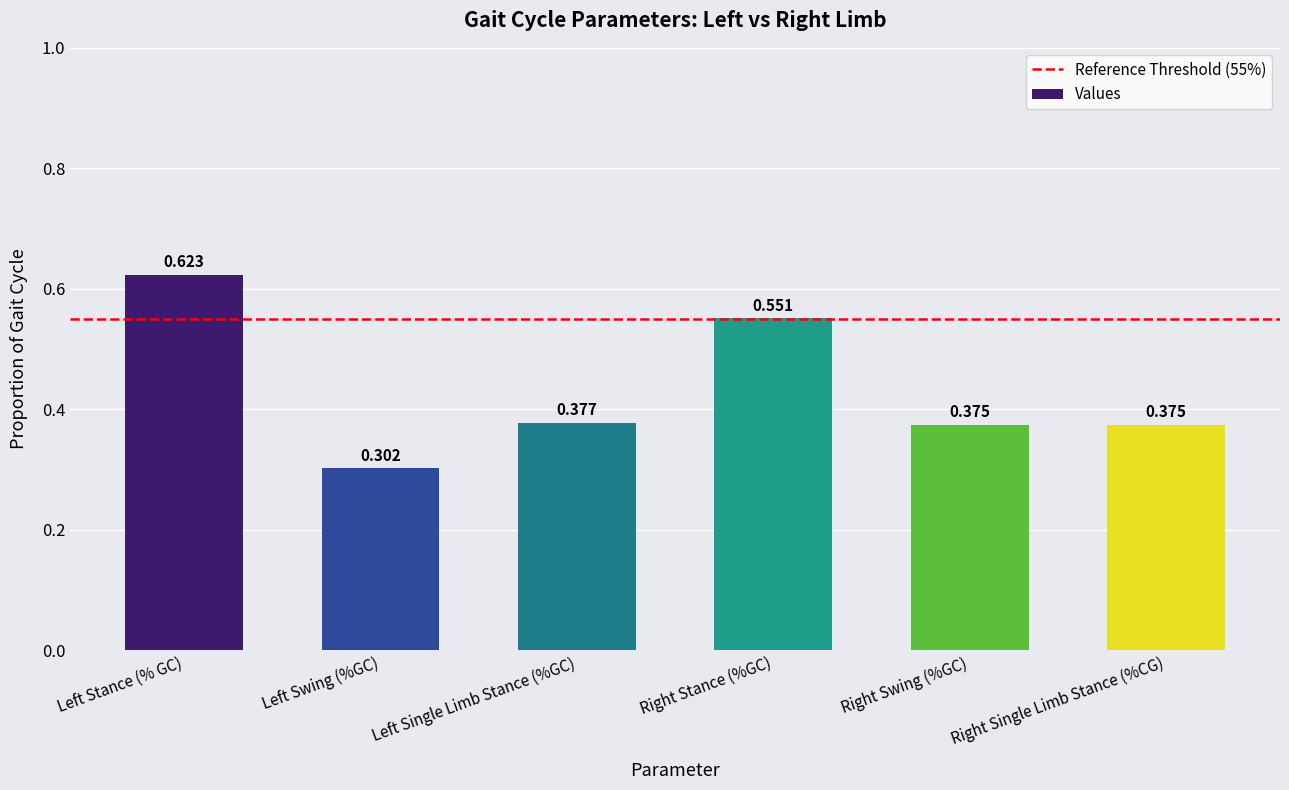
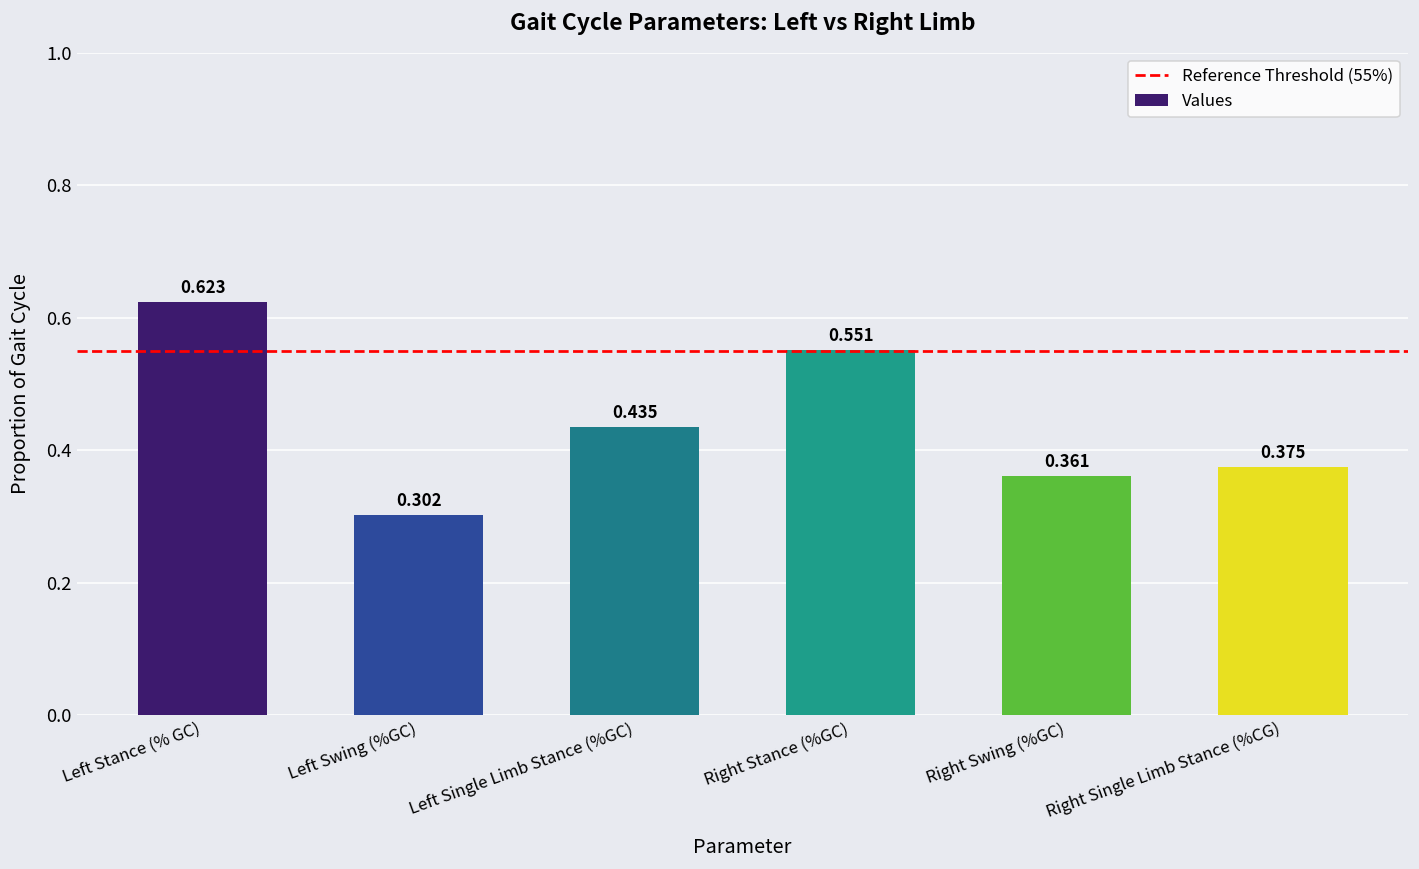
  {
    "Left Stance (% GC)": 0.623,
    "Left Swing (%GC)": 0.302,
-   "Left Single Limb Stance (%GC)": 0.377,
+   "Left Single Limb Stance (%GC)": 0.435,
    "Right Stance (%GC)": 0.551,
-   "Right Swing (%GC)": 0.375,
+   "Right Swing (%GC)": 0.361,
    "Right Single Limb Stance (%CG)": 0.375
  }
